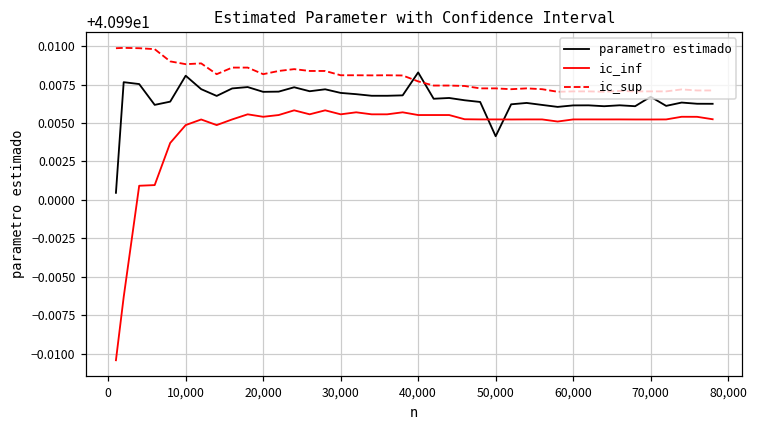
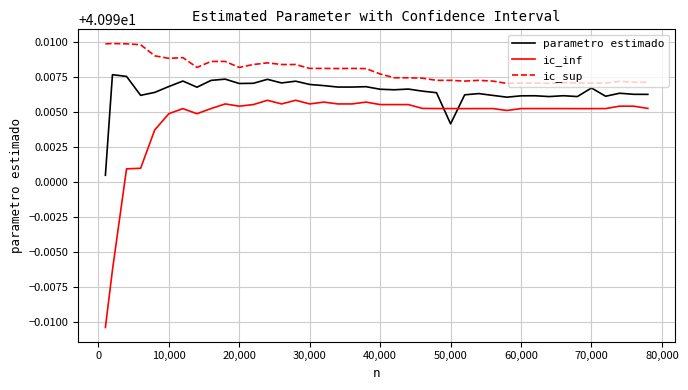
  {
    "parametro estimado": {
-     "10,000": 40.9981,
+     "10,000": 40.9968,
      "20,000": 40.9970,
      "30,000": 40.9970,
-     "40,000": 40.9983,
+     "40,000": 40.9966,
      "50,000": 40.9941,
      "60,000": 40.9961,
      "70,000": 40.9967
    }
  }
